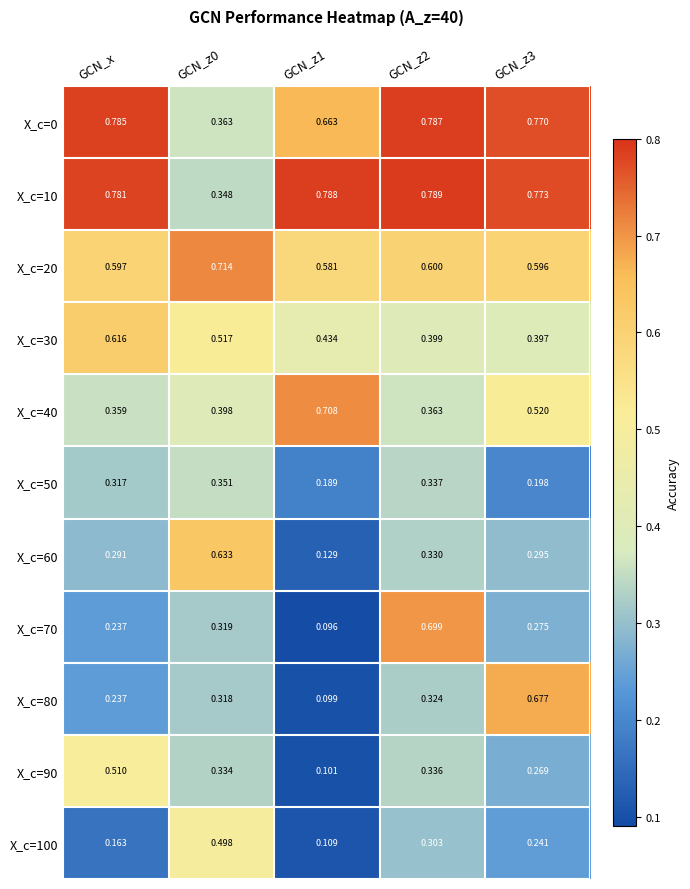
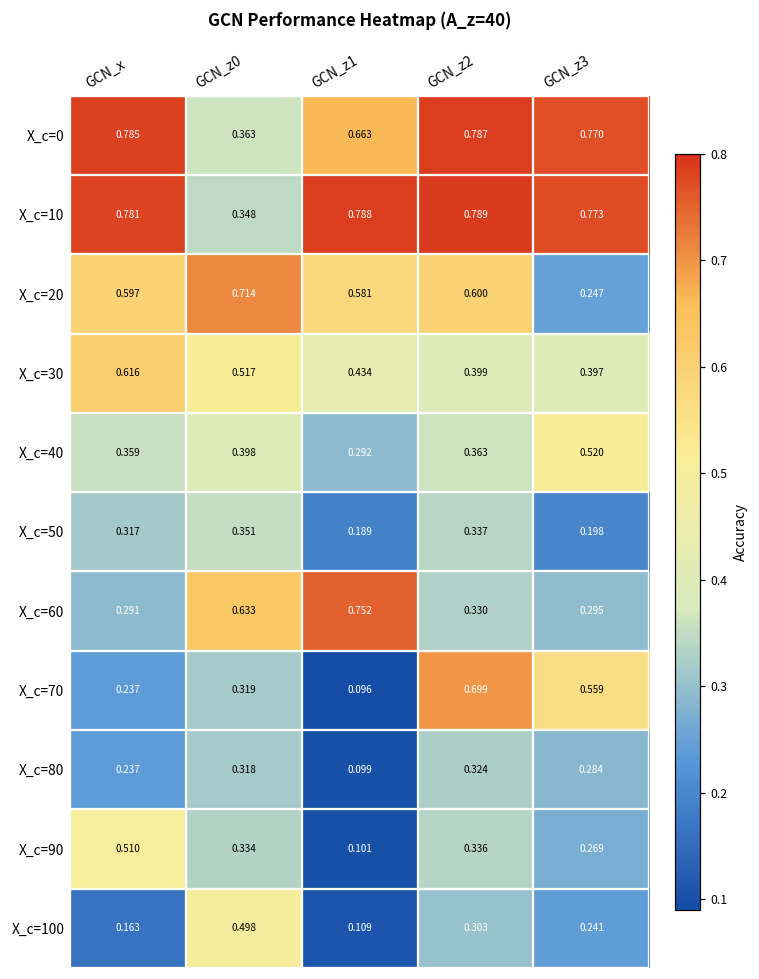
  {
    "X_c=0": {
      "GCN_x": 0.785,
      "GCN_z0": 0.363,
      "GCN_z1": 0.663,
      "GCN_z2": 0.787,
      "GCN_z3": 0.770
    },
    "X_c=10": {
      "GCN_x": 0.781,
      "GCN_z0": 0.348,
      "GCN_z1": 0.788,
      "GCN_z2": 0.789,
      "GCN_z3": 0.773
    },
    "X_c=20": {
      "GCN_x": 0.597,
      "GCN_z0": 0.714,
      "GCN_z1": 0.581,
      "GCN_z2": 0.600,
-     "GCN_z3": 0.596
+     "GCN_z3": 0.247
    },
    "X_c=30": {
      "GCN_x": 0.616,
      "GCN_z0": 0.517,
      "GCN_z1": 0.434,
      "GCN_z2": 0.399,
      "GCN_z3": 0.397
    },
    "X_c=40": {
      "GCN_x": 0.359,
      "GCN_z0": 0.398,
-     "GCN_z1": 0.708,
+     "GCN_z1": 0.292,
      "GCN_z2": 0.363,
      "GCN_z3": 0.520
    },
    "X_c=50": {
      "GCN_x": 0.317,
      "GCN_z0": 0.351,
      "GCN_z1": 0.189,
      "GCN_z2": 0.337,
      "GCN_z3": 0.198
    },
    "X_c=60": {
      "GCN_x": 0.291,
      "GCN_z0": 0.633,
-     "GCN_z1": 0.129,
+     "GCN_z1": 0.752,
      "GCN_z2": 0.330,
      "GCN_z3": 0.295
    },
    "X_c=70": {
      "GCN_x": 0.237,
      "GCN_z0": 0.319,
      "GCN_z1": 0.096,
      "GCN_z2": 0.699,
-     "GCN_z3": 0.275
+     "GCN_z3": 0.559
    },
    "X_c=80": {
      "GCN_x": 0.237,
      "GCN_z0": 0.318,
      "GCN_z1": 0.099,
      "GCN_z2": 0.324,
-     "GCN_z3": 0.677
+     "GCN_z3": 0.284
    },
    "X_c=90": {
      "GCN_x": 0.510,
      "GCN_z0": 0.334,
      "GCN_z1": 0.101,
      "GCN_z2": 0.336,
      "GCN_z3": 0.269
    },
    "X_c=100": {
      "GCN_x": 0.163,
      "GCN_z0": 0.498,
      "GCN_z1": 0.109,
      "GCN_z2": 0.303,
      "GCN_z3": 0.241
    }
  }
